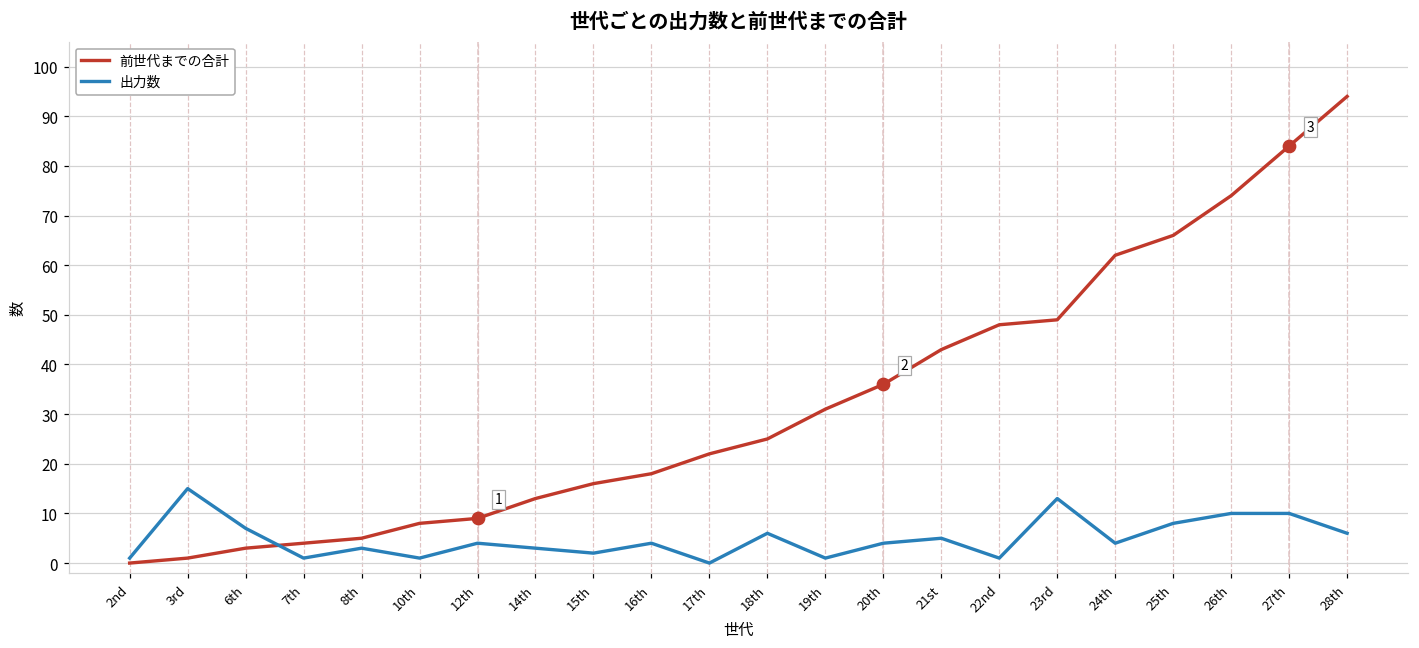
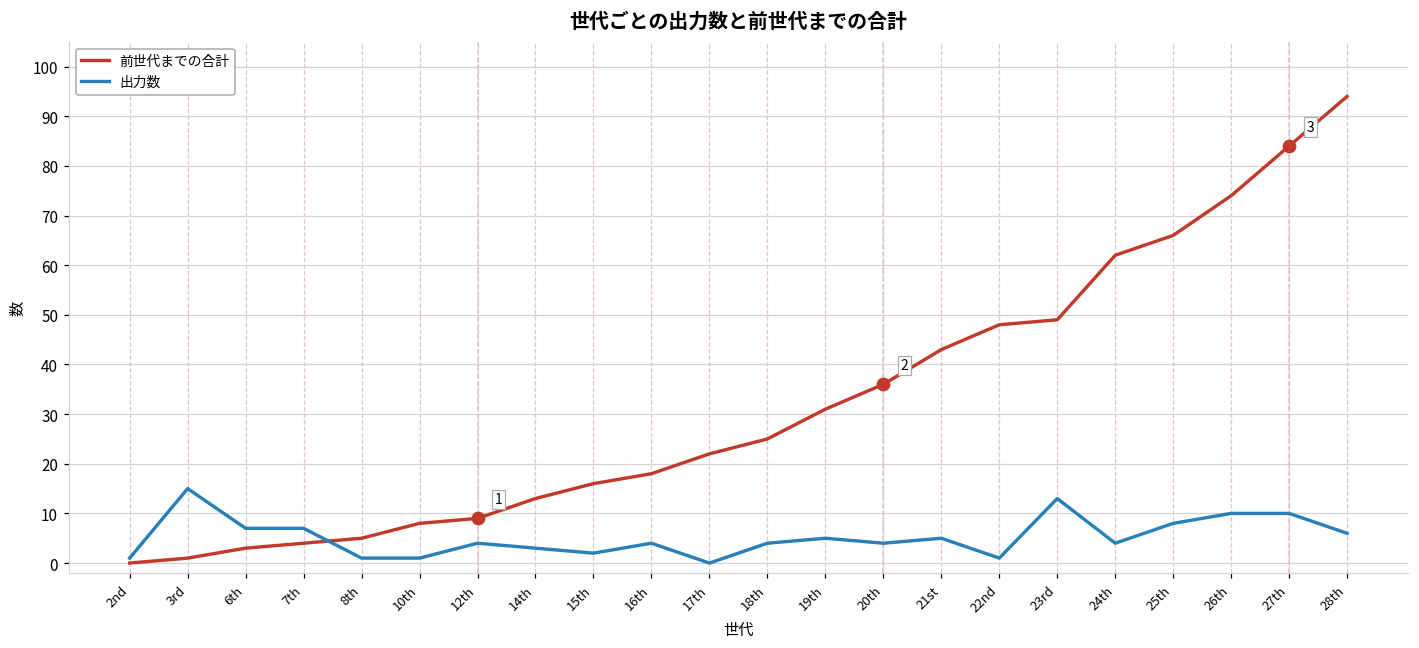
  {
    "出力数": {
      "2nd": 1,
      "3rd": 15,
      "6th": 7,
-     "7th": 1,
-     "8th": 3,
+     "7th": 7,
+     "8th": 1,
      "10th": 1,
      "12th": 4,
      "14th": 3,
      "15th": 2,
      "16th": 4,
      "17th": 0,
-     "18th": 6,
-     "19th": 1,
+     "18th": 4,
+     "19th": 5,
      "20th": 4,
      "21st": 5,
      "22nd": 1,
      "23rd": 13,
      "24th": 4,
      "25th": 8,
      "26th": 10,
      "27th": 10,
      "28th": 6
    }
  }
